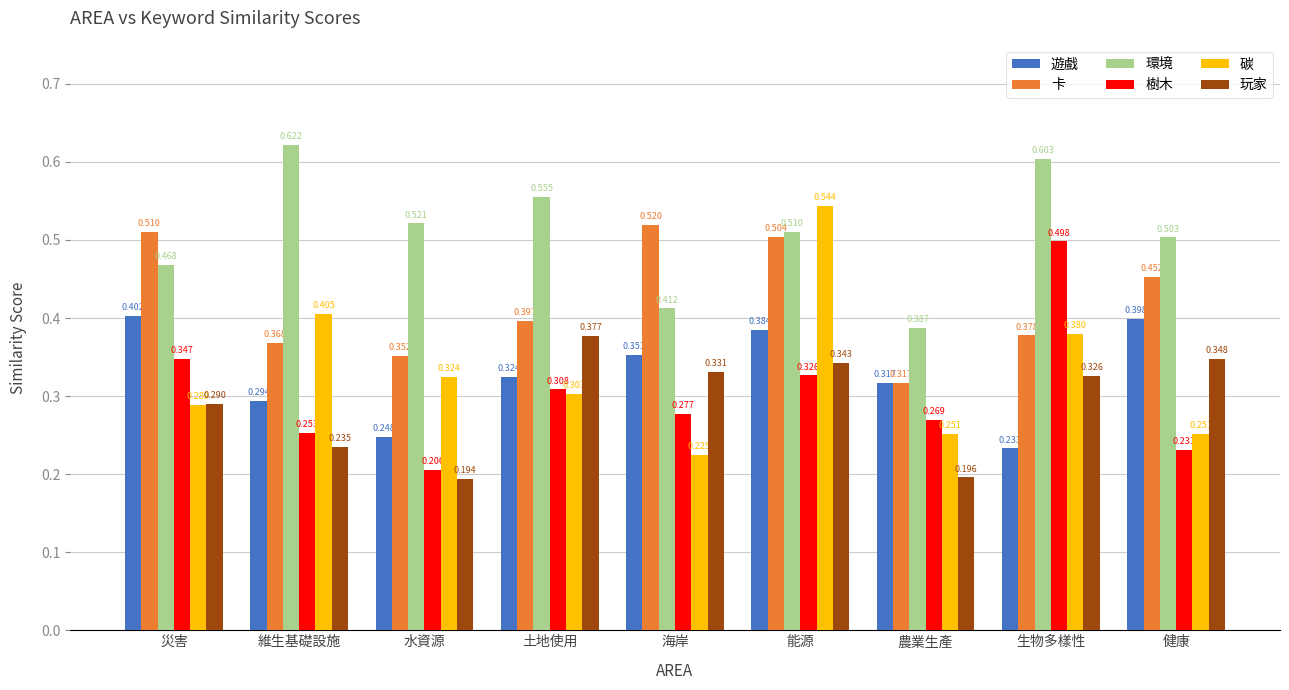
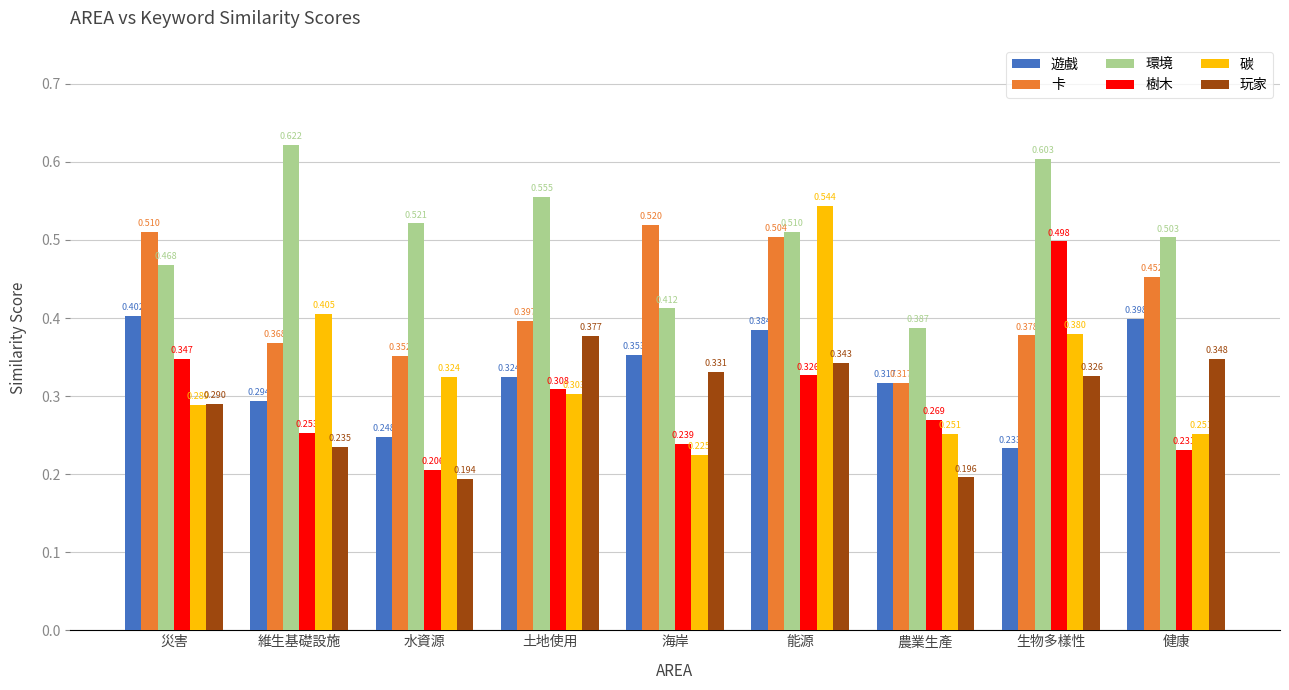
  {
    "遊戲": {
      "災害": 0.402,
      "維生基礎設施": 0.294,
      "水資源": 0.248,
      "土地使用": 0.324,
      "海岸": 0.353,
      "能源": 0.384,
      "生物多樣性": 0.233,
      "健康": 0.398
    },
    "卡": {
      "災害": 0.510,
      "維生基礎設施": 0.368,
      "水資源": 0.352,
      "土地使用": 0.397,
      "海岸": 0.520,
      "能源": 0.504,
      "生物多樣性": 0.378,
      "健康": 0.452
    },
    "環境": {
      "災害": 0.468,
      "維生基礎設施": 0.622,
      "水資源": 0.521,
      "土地使用": 0.555,
      "海岸": 0.412,
      "能源": 0.510,
      "農業生產": 0.387,
      "生物多樣性": 0.603,
      "健康": 0.503
    },
    "樹木": {
      "災害": 0.347,
      "維生基礎設施": 0.253,
      "水資源": 0.206,
-     "海岸": 0.277,
+     "海岸": 0.239,
      "能源": 0.326,
      "農業生產": 0.269,
      "生物多樣性": 0.498,
      "健康": 0.231
    },
    "碳": {
      "維生基礎設施": 0.405,
      "水資源": 0.324,
      "海岸": 0.225,
      "能源": 0.544,
      "農業生產": 0.251,
      "生物多樣性": 0.380,
      "健康": 0.251
    },
    "玩家": {
      "維生基礎設施": 0.235,
      "水資源": 0.194,
      "土地使用": 0.377,
      "海岸": 0.331,
      "能源": 0.343,
      "農業生產": 0.196,
      "生物多樣性": 0.326,
      "健康": 0.348
    }
  }
